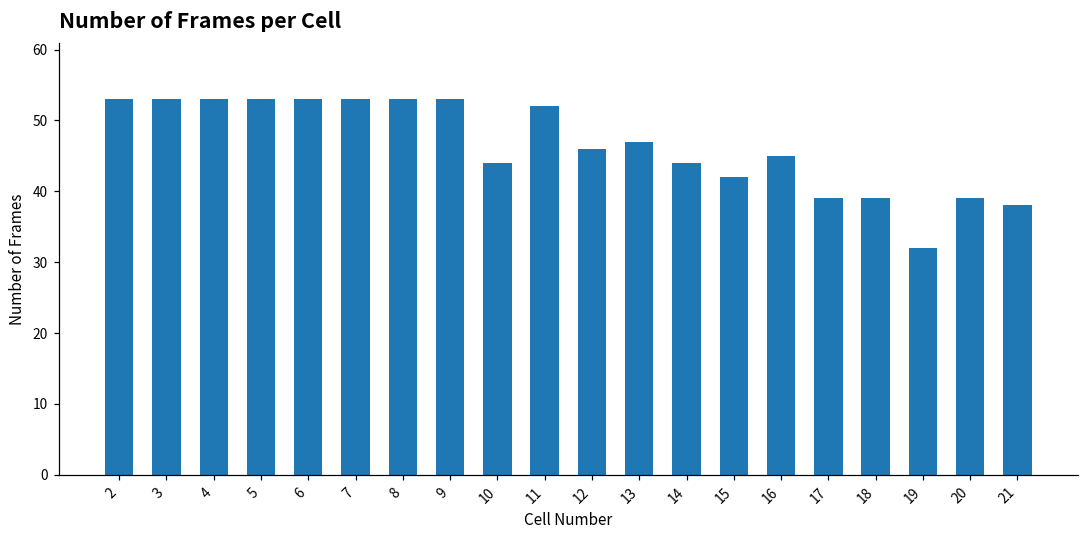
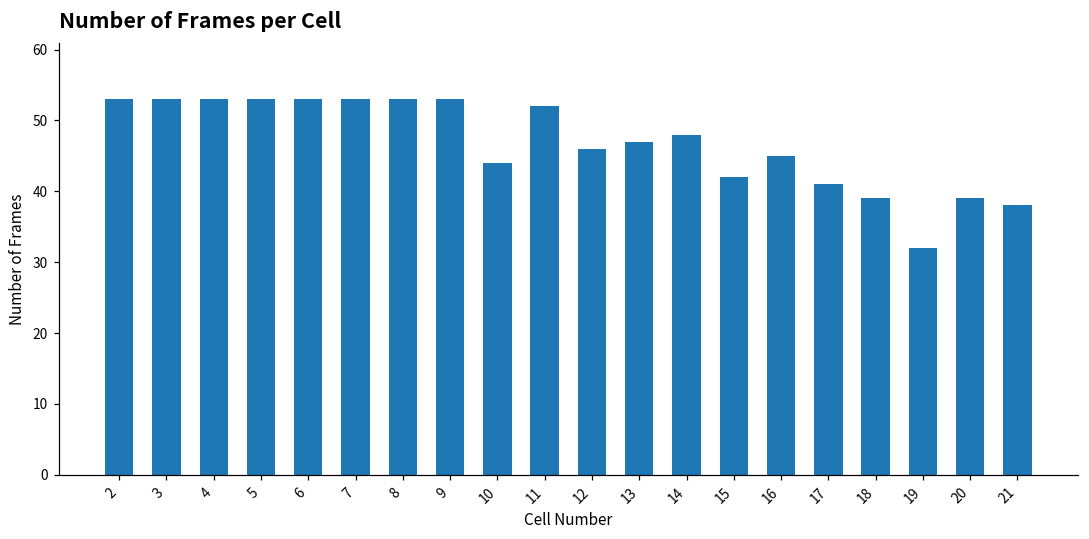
  {
    "2": 53,
    "3": 53,
    "4": 53,
    "5": 53,
    "6": 53,
    "7": 53,
    "8": 53,
    "9": 53,
    "10": 44,
    "11": 52,
    "12": 46,
    "13": 47,
-   "14": 44,
+   "14": 48,
    "15": 42,
    "16": 45,
-   "17": 39,
+   "17": 41,
    "18": 39,
    "19": 32,
    "20": 39,
    "21": 38
  }
